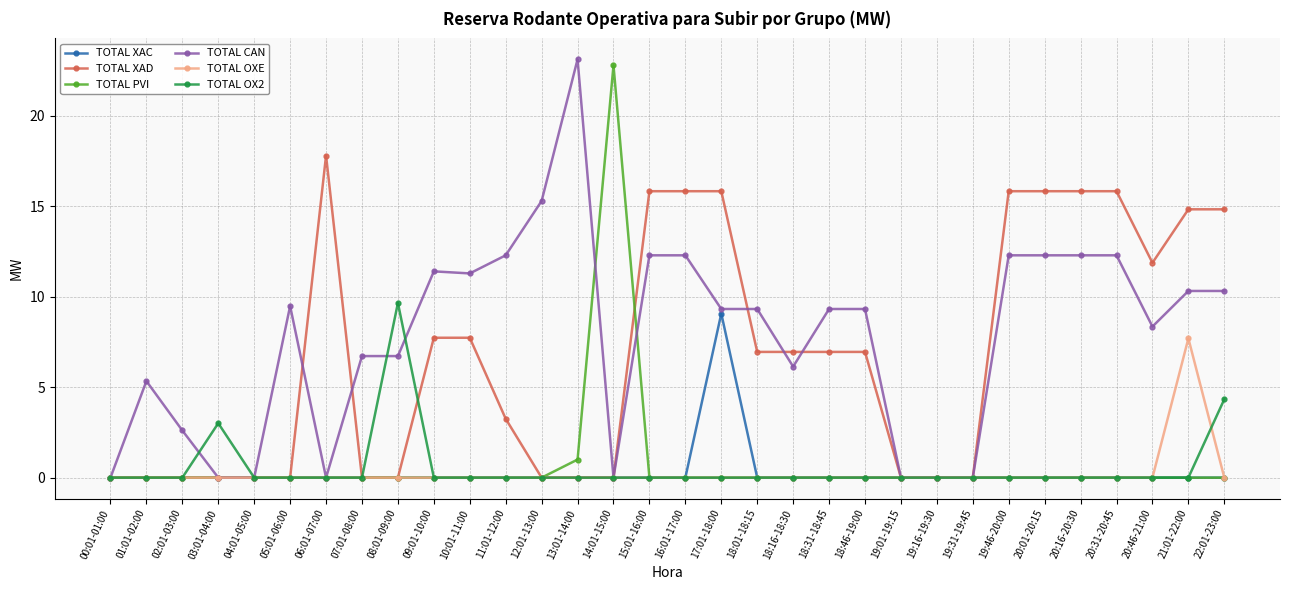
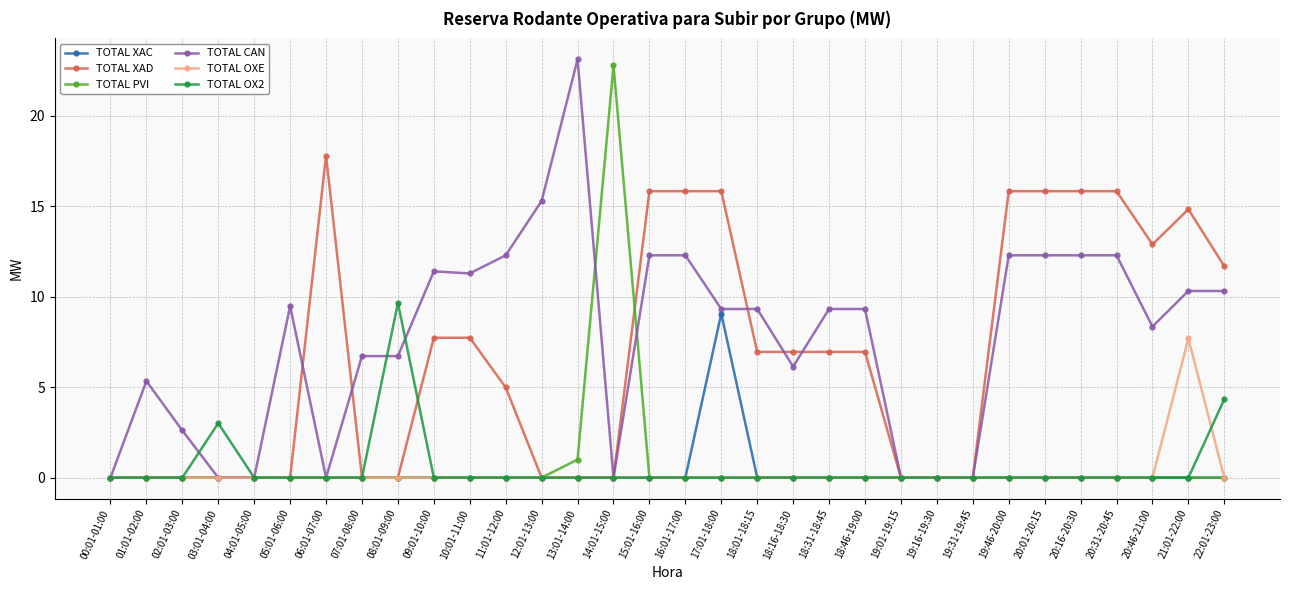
  {
    "TOTAL XAC": {
      "17:01-18:00": 9.1
    },
    "TOTAL XAD": {
      "06:01-07:00": 17.8,
      "09:01-10:00": 7.7,
      "10:01-11:00": 7.7,
-     "11:01-12:00": 3.3,
+     "11:01-12:00": 5.0,
      "15:01-16:00": 15.8,
      "16:01-17:00": 15.8,
      "17:01-18:00": 15.8,
      "18:01-18:15": 7.0,
      "18:16-18:30": 7.0,
      "18:31-18:45": 7.0,
      "18:46-19:00": 7.0,
      "19:46-20:00": 15.8,
      "20:01-20:15": 15.8,
      "20:16-20:30": 15.8,
      "20:31-20:45": 15.8,
-     "20:46-21:00": 11.9,
+     "20:46-21:00": 12.9,
      "21:01-22:00": 14.8,
-     "22:01-23:00": 14.8
+     "22:01-23:00": 11.7
    },
    "TOTAL PVI": {
      "13:01-14:00": 1.0,
      "14:01-15:00": 22.8
    },
    "TOTAL CAN": {
      "01:01-02:00": 5.3,
      "02:01-03:00": 2.6,
      "05:01-06:00": 9.5,
      "07:01-08:00": 6.7,
      "08:01-09:00": 6.7,
      "09:01-10:00": 11.4,
      "10:01-11:00": 11.3,
      "11:01-12:00": 12.3,
      "12:01-13:00": 15.3,
      "13:01-14:00": 23.1,
      "15:01-16:00": 12.3,
      "16:01-17:00": 12.3,
      "17:01-18:00": 9.3,
      "18:01-18:15": 9.3,
      "18:16-18:30": 6.1,
      "18:31-18:45": 9.3,
      "18:46-19:00": 9.3,
      "19:46-20:00": 12.3,
      "20:01-20:15": 12.3,
      "20:16-20:30": 12.3,
      "20:31-20:45": 12.3,
      "20:46-21:00": 8.4,
      "21:01-22:00": 10.3,
      "22:01-23:00": 10.3
    },
    "TOTAL OXE": {
      "21:01-22:00": 7.7
    },
    "TOTAL OX2": {
      "03:01-04:00": 3.0,
      "08:01-09:00": 9.7,
      "22:01-23:00": 4.3
    }
  }
